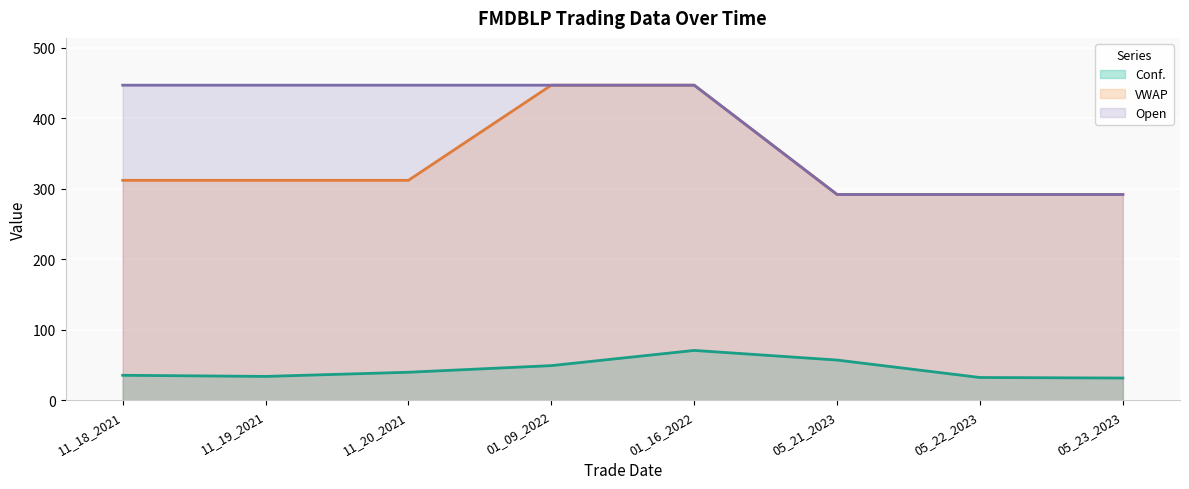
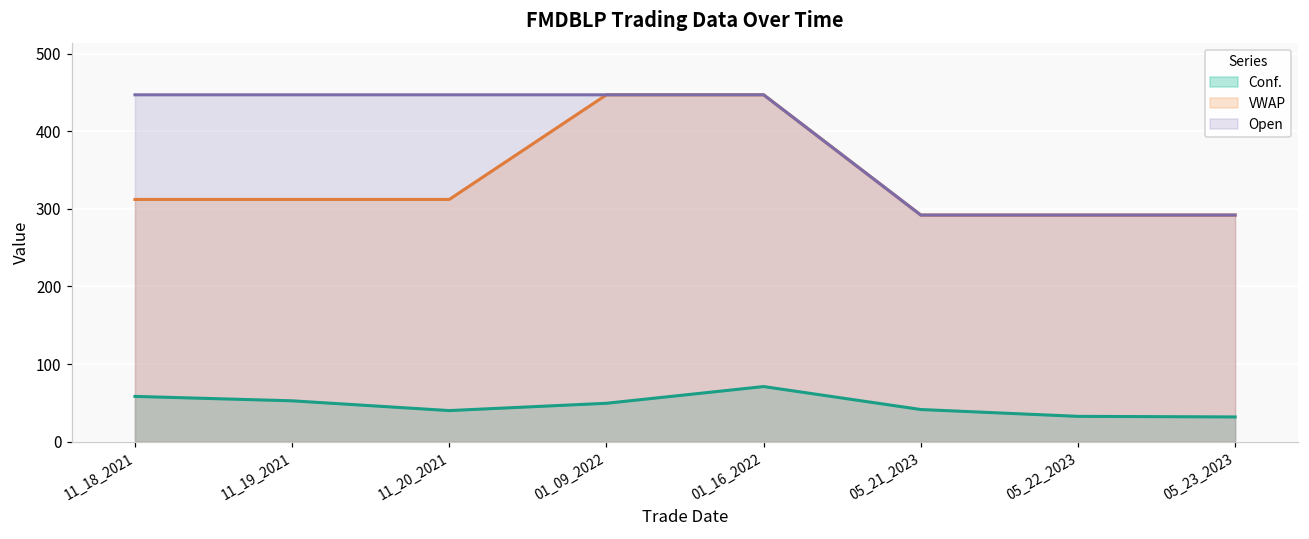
  {
    "Conf.": {
-     "11_18_2021": 40,
-     "11_19_2021": 30,
+     "11_18_2021": 60,
+     "11_19_2021": 50,
      "11_20_2021": 40,
      "01_09_2022": 50,
      "01_16_2022": 70,
-     "05_21_2023": 60,
+     "05_21_2023": 40,
      "05_22_2023": 30,
      "05_23_2023": 30
    }
  }
